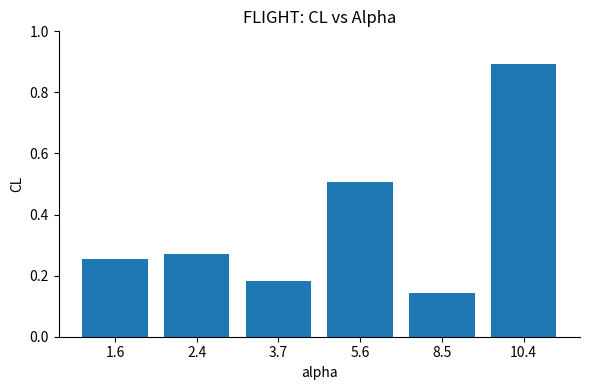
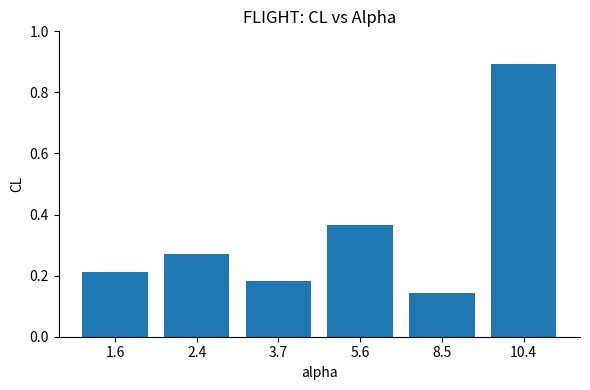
  {
-   "1.6": 0.25,
+   "1.6": 0.21,
    "2.4": 0.27,
    "3.7": 0.18,
-   "5.6": 0.51,
+   "5.6": 0.36,
    "8.5": 0.14,
    "10.4": 0.89
  }
